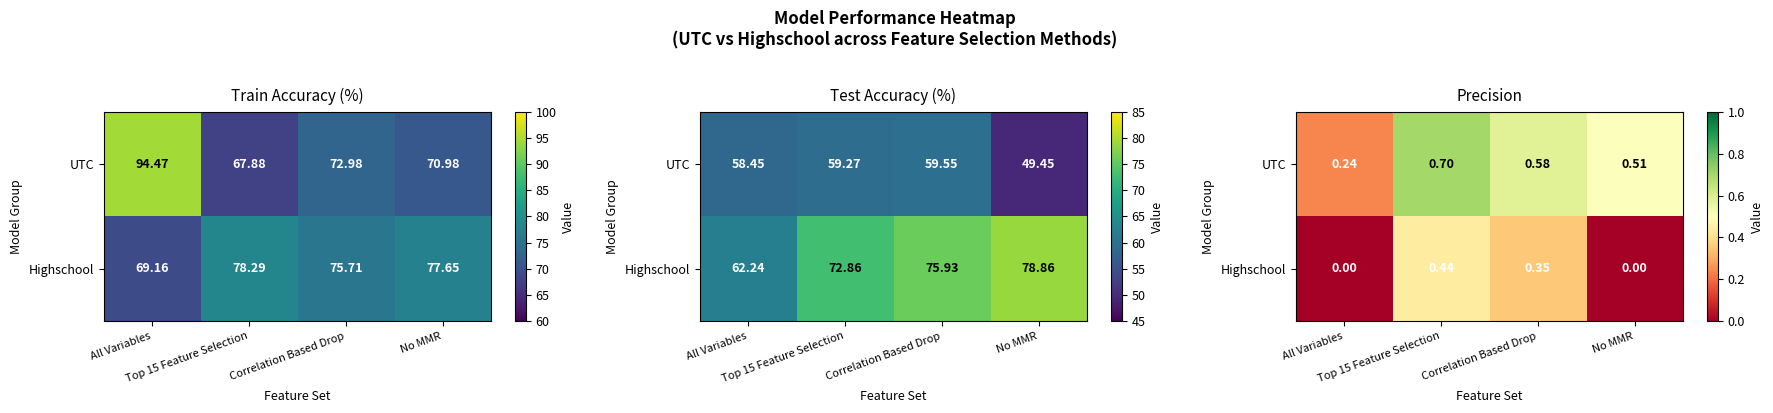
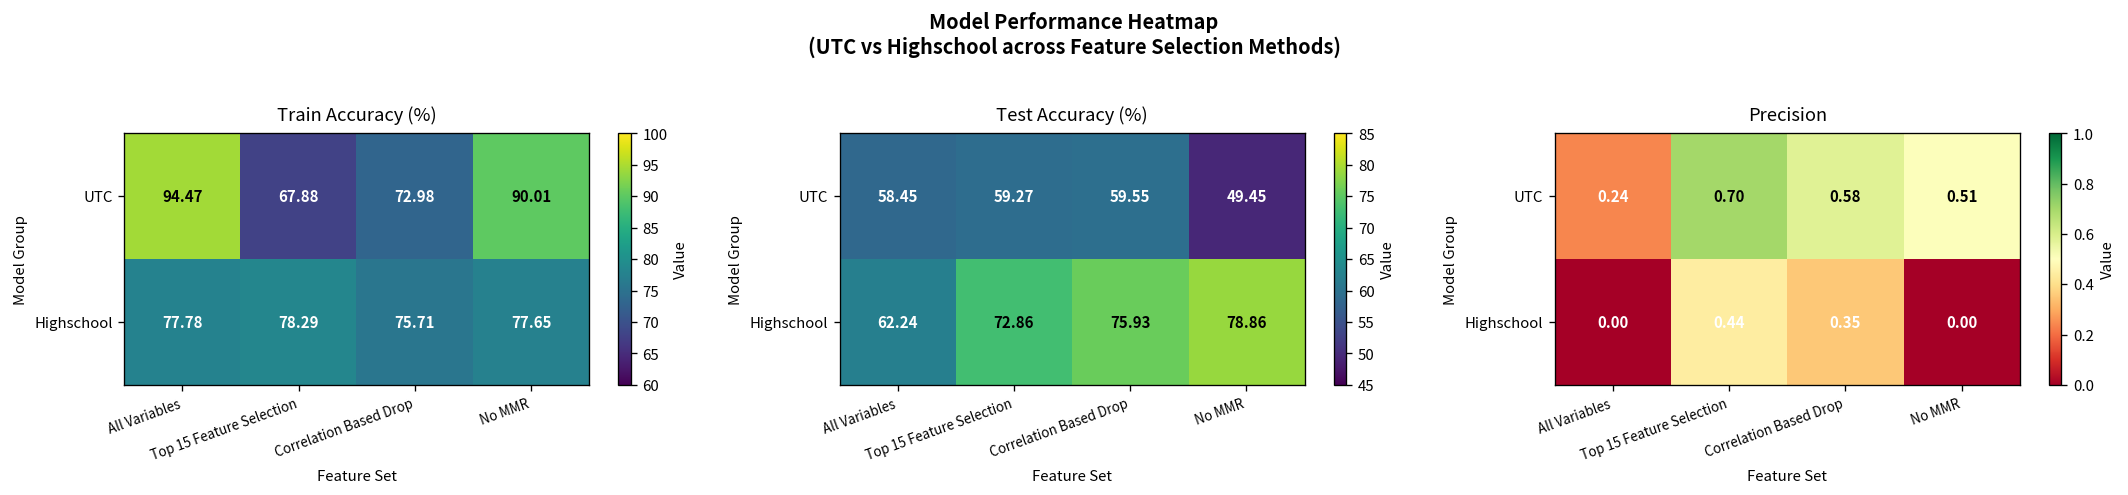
  {
    "Train Accuracy (%)": {
      "UTC": {
        "All Variables": 94.47,
        "Top 15 Feature Selection": 67.88,
        "Correlation Based Drop": 72.98,
-       "No MMR": 70.98
+       "No MMR": 90.01
      },
      "Highschool": {
-       "All Variables": 69.16,
+       "All Variables": 77.78,
        "Top 15 Feature Selection": 78.29,
        "Correlation Based Drop": 75.71,
        "No MMR": 77.65
      }
    },
    "Test Accuracy (%)": {
      "UTC": {
        "All Variables": 58.45,
        "Top 15 Feature Selection": 59.27,
        "Correlation Based Drop": 59.55,
        "No MMR": 49.45
      },
      "Highschool": {
        "All Variables": 62.24,
        "Top 15 Feature Selection": 72.86,
        "Correlation Based Drop": 75.93,
        "No MMR": 78.86
      }
    },
    "Precision": {
      "UTC": {
        "All Variables": 0.24,
        "Top 15 Feature Selection": 0.70,
        "Correlation Based Drop": 0.58,
        "No MMR": 0.51
      },
      "Highschool": {
        "All Variables": 0.00,
        "Top 15 Feature Selection": 0.44,
        "Correlation Based Drop": 0.35,
        "No MMR": 0.00
      }
    }
  }
